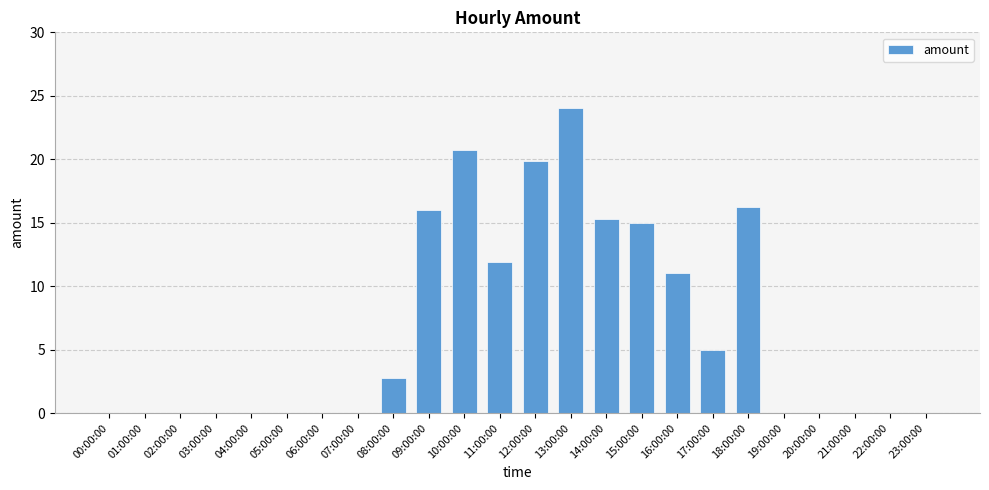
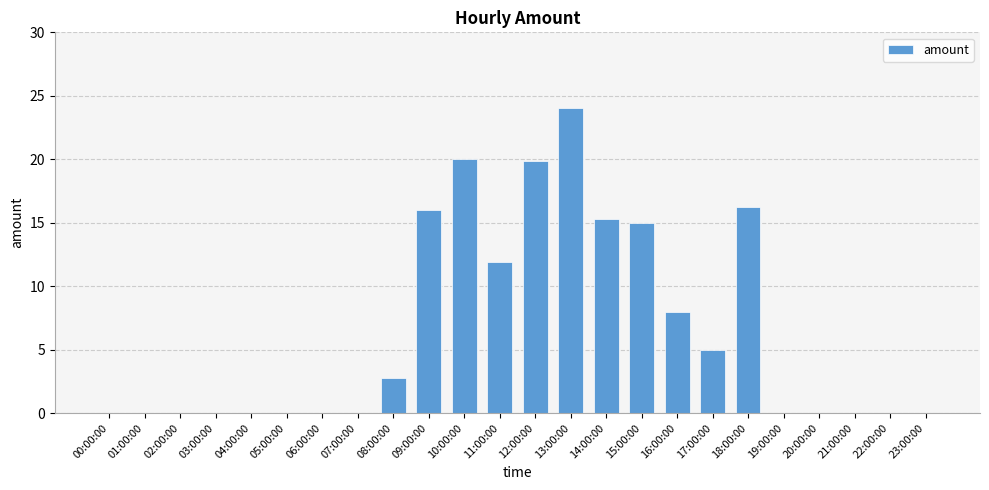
  {
    "00:00:00": 0.0,
    "01:00:00": 0.0,
    "02:00:00": 0.0,
    "03:00:00": 0.0,
    "04:00:00": 0.0,
    "05:00:00": 0.0,
    "06:00:00": 0.0,
    "07:00:00": 0.0,
    "08:00:00": 2.8,
    "09:00:00": 16.0,
-   "10:00:00": 20.7,
+   "10:00:00": 20.0,
    "11:00:00": 11.9,
    "12:00:00": 19.9,
    "13:00:00": 24.0,
    "14:00:00": 15.3,
    "15:00:00": 15.0,
-   "16:00:00": 11,
+   "16:00:00": 8,
    "17:00:00": 5.0,
    "18:00:00": 16.2,
    "19:00:00": 0.0,
    "20:00:00": 0.0,
    "21:00:00": 0.0,
    "22:00:00": 0.0,
    "23:00:00": 0.0
  }
